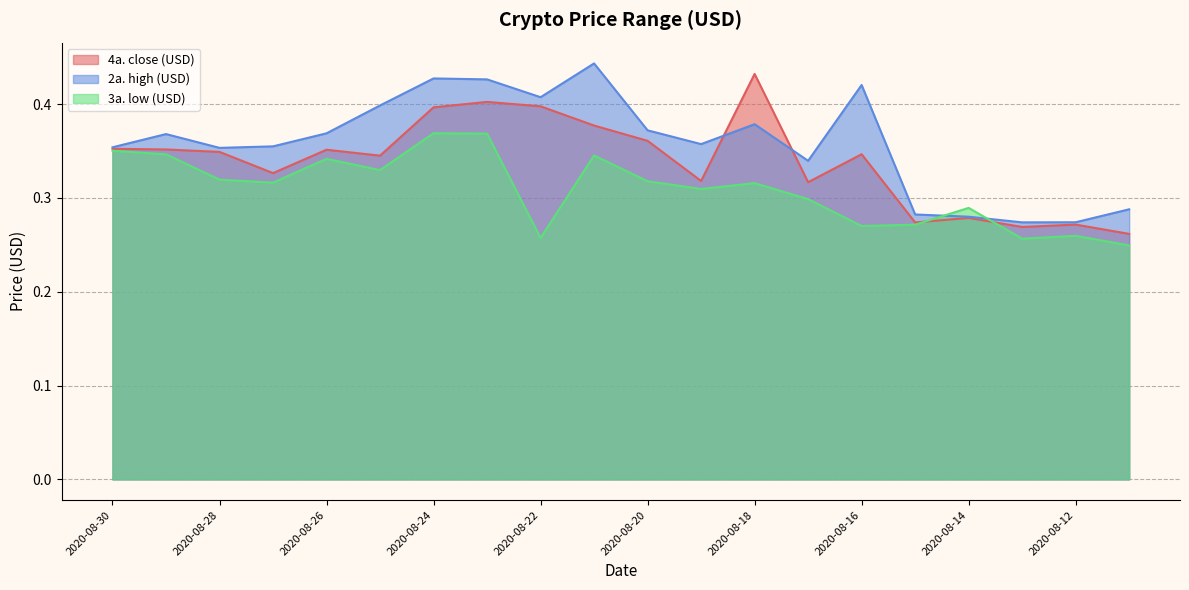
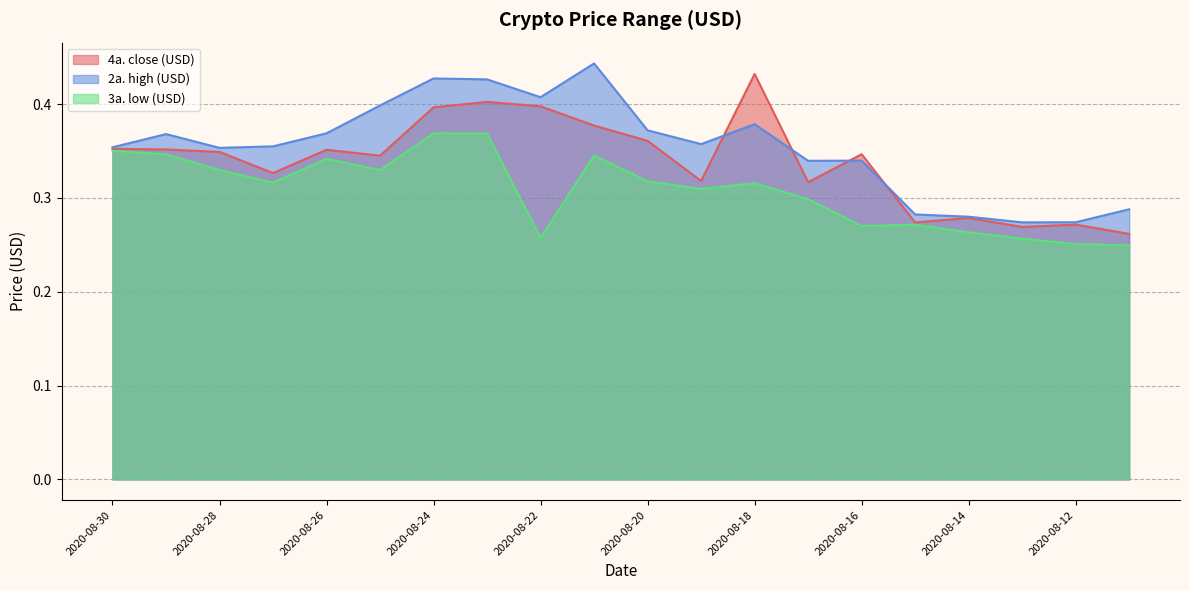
  {
    "4a. close (USD)": {
      "2020-08-28": 0.35,
      "2020-08-26": 0.35,
      "2020-08-24": 0.40,
      "2020-08-22": 0.40,
      "2020-08-20": 0.36,
      "2020-08-18": 0.43,
      "2020-08-16": 0.35
    },
    "2a. high (USD)": {
      "2020-08-28": 0.35,
      "2020-08-26": 0.37,
      "2020-08-24": 0.43,
      "2020-08-22": 0.41,
      "2020-08-20": 0.37,
      "2020-08-18": 0.38,
-     "2020-08-16": 0.42
+     "2020-08-16": 0.34
    },
    "3a. low (USD)": {
-     "2020-08-28": 0.32,
+     "2020-08-28": 0.33,
      "2020-08-26": 0.34,
      "2020-08-24": 0.37,
      "2020-08-22": 0.26,
      "2020-08-20": 0.32,
      "2020-08-18": 0.32,
      "2020-08-16": 0.27,
-     "2020-08-14": 0.29,
-     "2020-08-12": 0.26
+     "2020-08-14": 0.26,
+     "2020-08-12": 0.25
    }
  }
